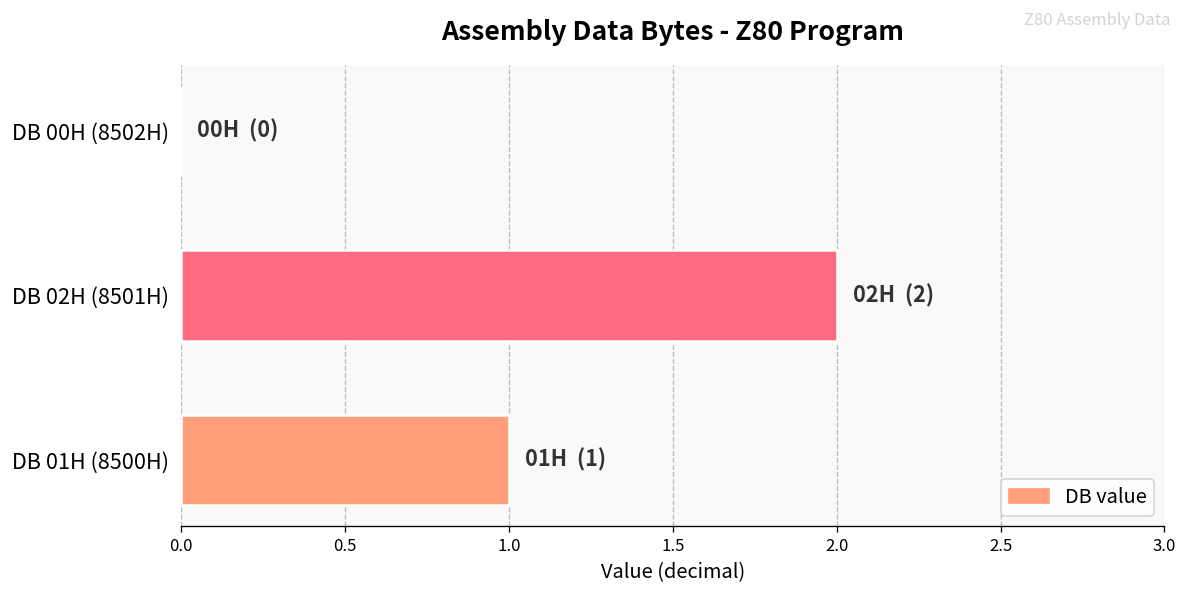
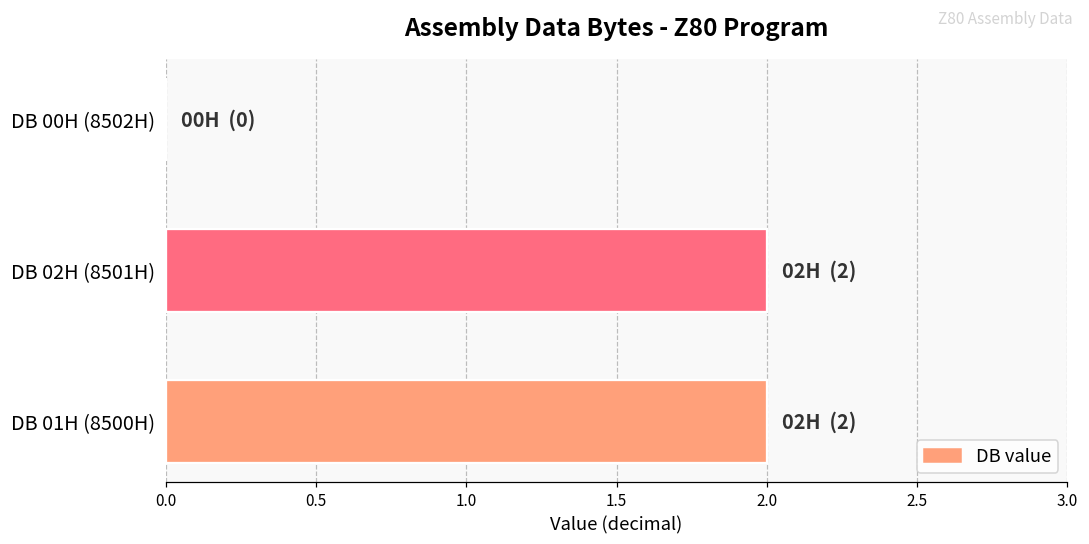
  {
    "DB 00H (8502H)": "00H",
    "DB 02H (8501H)": "02H",
-   "DB 01H (8500H)": "01H (1)"
+   "DB 01H (8500H)": "02H (2)"
  }
